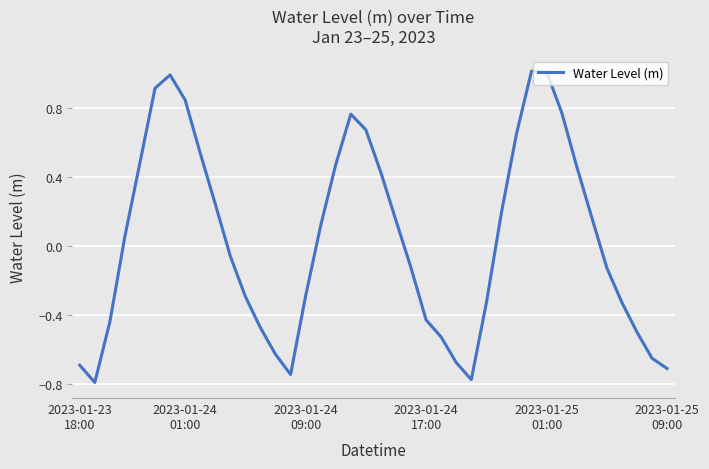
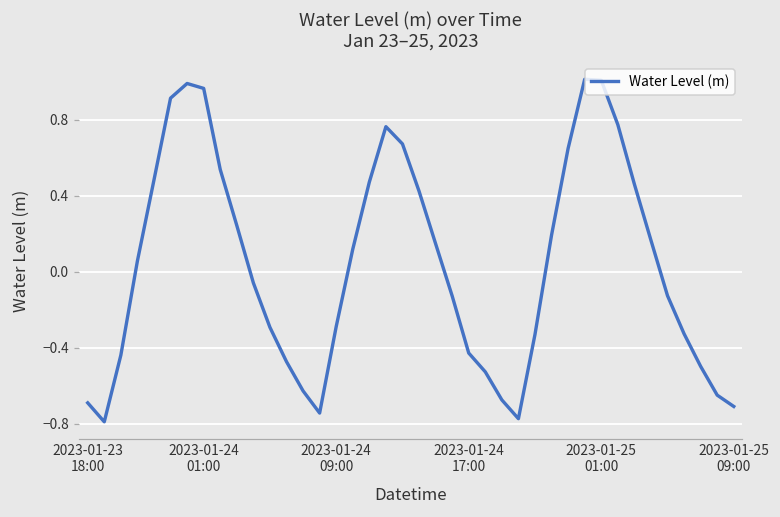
  {
    "2023-01-23 18:00": -0.69,
-   "2023-01-24 01:00": 0.84,
+   "2023-01-24 01:00": 0.96,
    "2023-01-24 09:00": -0.29,
    "2023-01-24 17:00": -0.43,
    "2023-01-25 09:00": -0.71
  }
